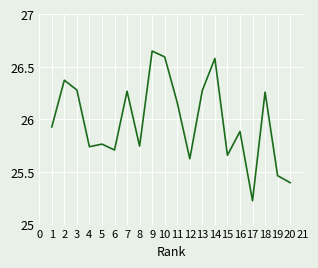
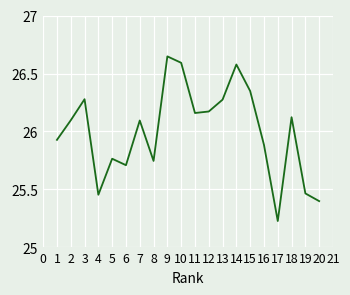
  {
    "1": 25.93,
-   "2": 26.37,
+   "2": 26.10,
    "3": 26.28,
-   "4": 25.74,
+   "4": 25.45,
    "5": 25.76,
    "6": 25.71,
-   "7": 26.27,
+   "7": 26.09,
    "8": 25.75,
    "9": 26.65,
    "10": 26.59,
    "11": 26.16,
-   "12": 25.63,
+   "12": 26.17,
    "13": 26.28,
    "14": 26.58,
-   "15": 25.66,
+   "15": 26.35,
    "16": 25.88,
    "17": 25.23,
-   "18": 26.26,
+   "18": 26.12,
    "19": 25.46,
    "20": 25.40
  }
